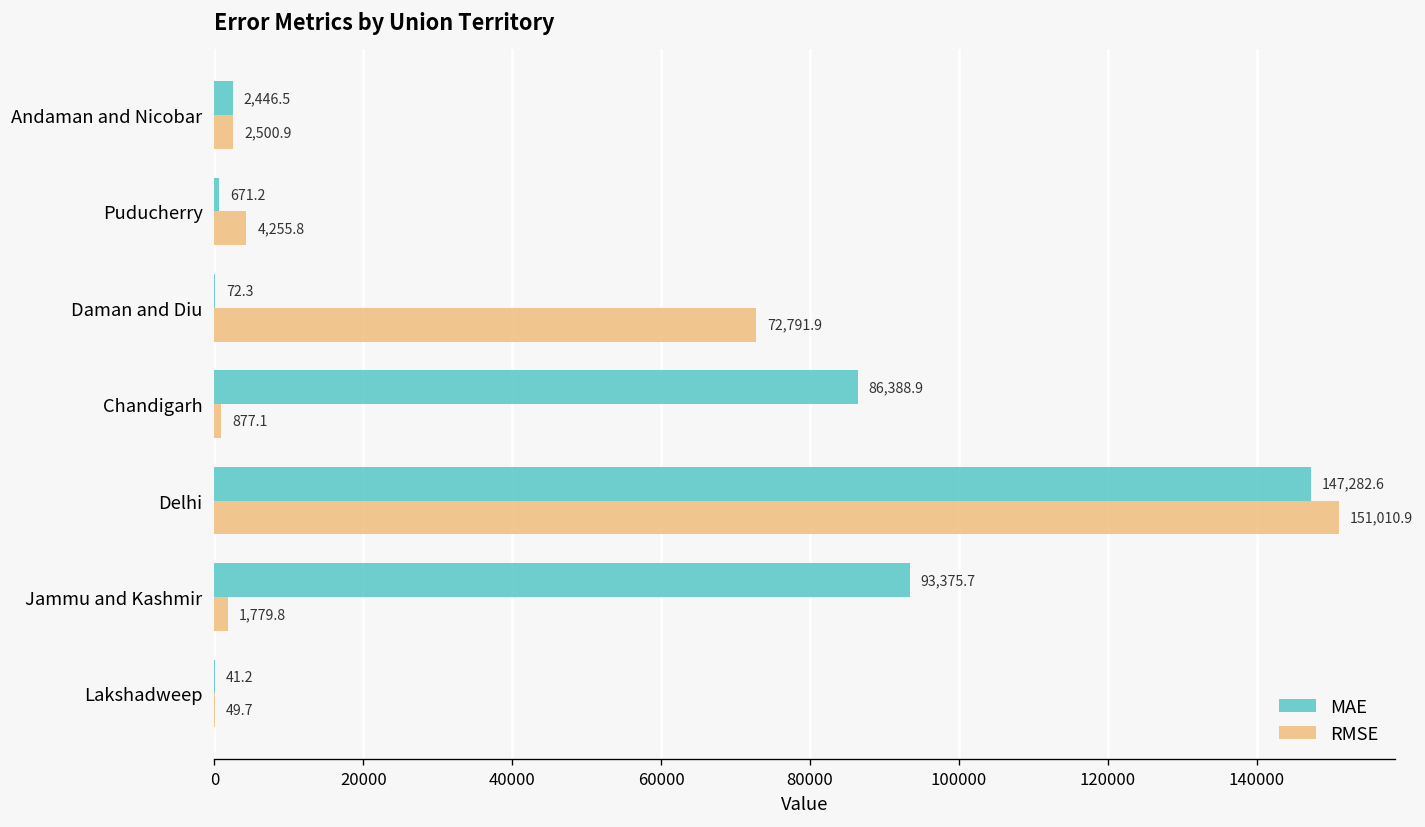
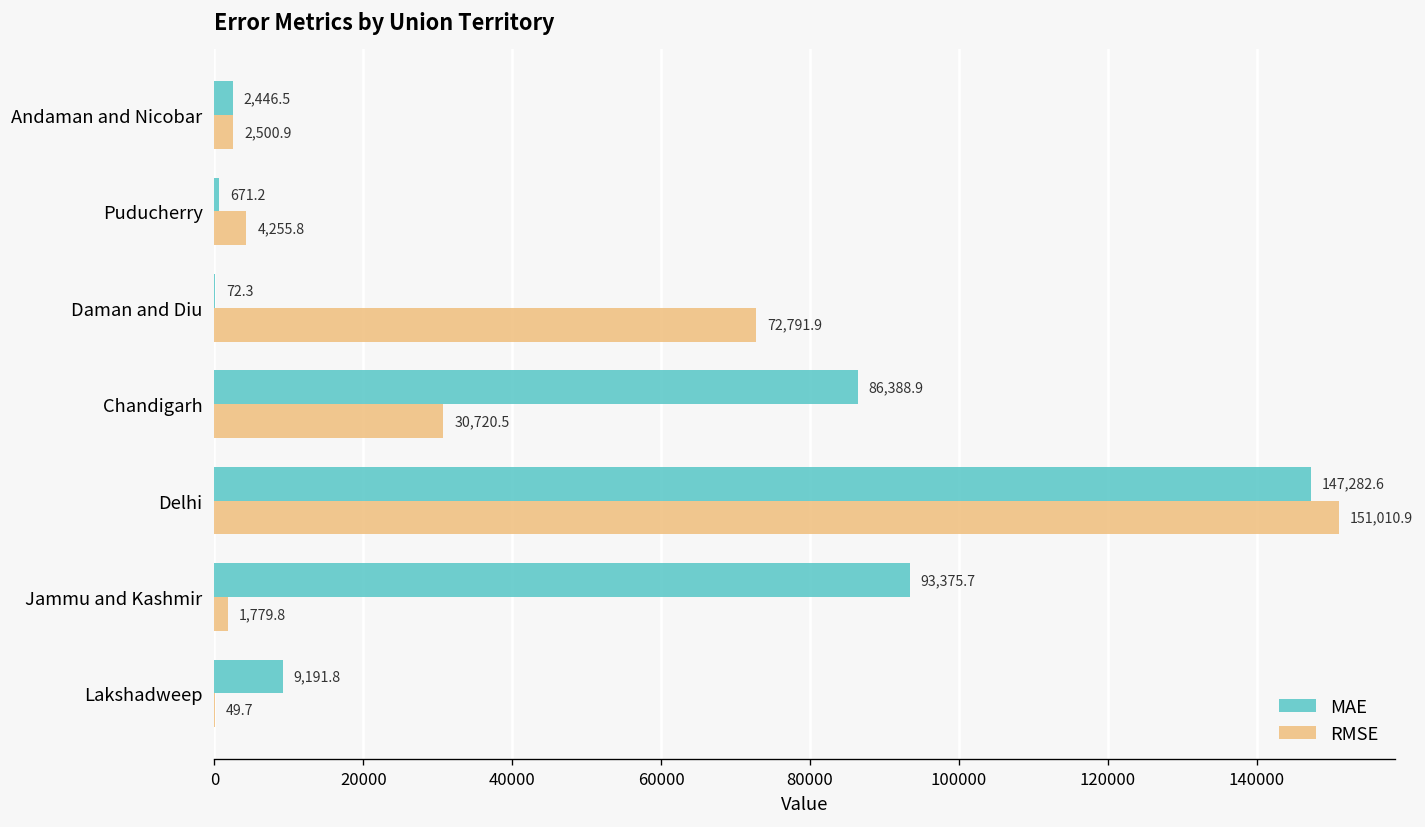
  {
    "MAE": {
      "Andaman and Nicobar": "2,446.5",
      "Puducherry": "671.2",
      "Daman and Diu": "72.3",
      "Chandigarh": "86,388.9",
      "Delhi": "147,282.6",
      "Jammu and Kashmir": "93,375.7",
-     "Lakshadweep": "41.2"
+     "Lakshadweep": "9,191.8"
    },
    "RMSE": {
      "Andaman and Nicobar": "2,500.9",
      "Puducherry": "4,255.8",
      "Daman and Diu": "72,791.9",
-     "Chandigarh": "877.1",
+     "Chandigarh": "30,720.5",
      "Delhi": "151,010.9",
      "Jammu and Kashmir": "1,779.8",
      "Lakshadweep": "49.7"
    }
  }
